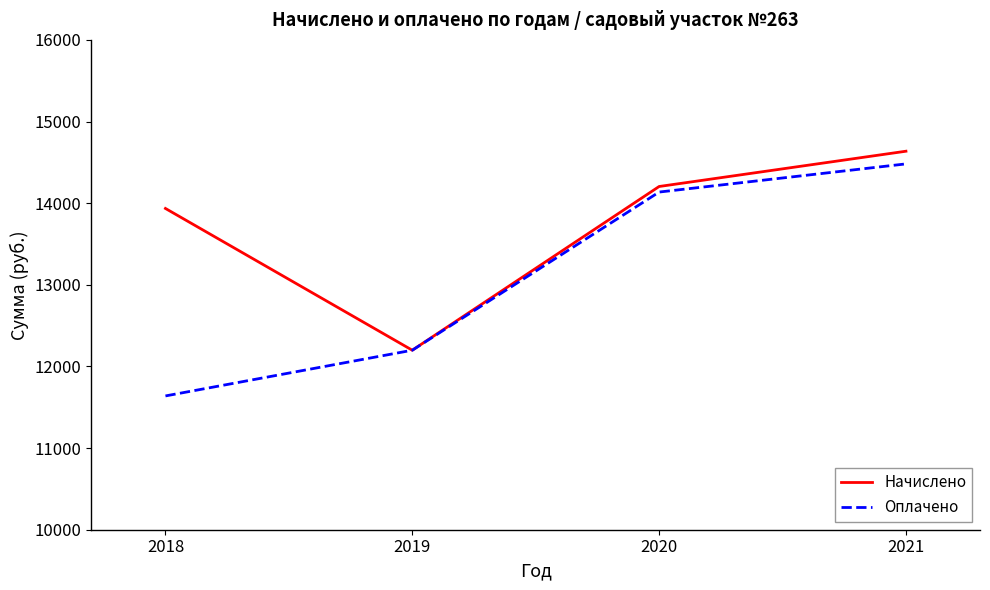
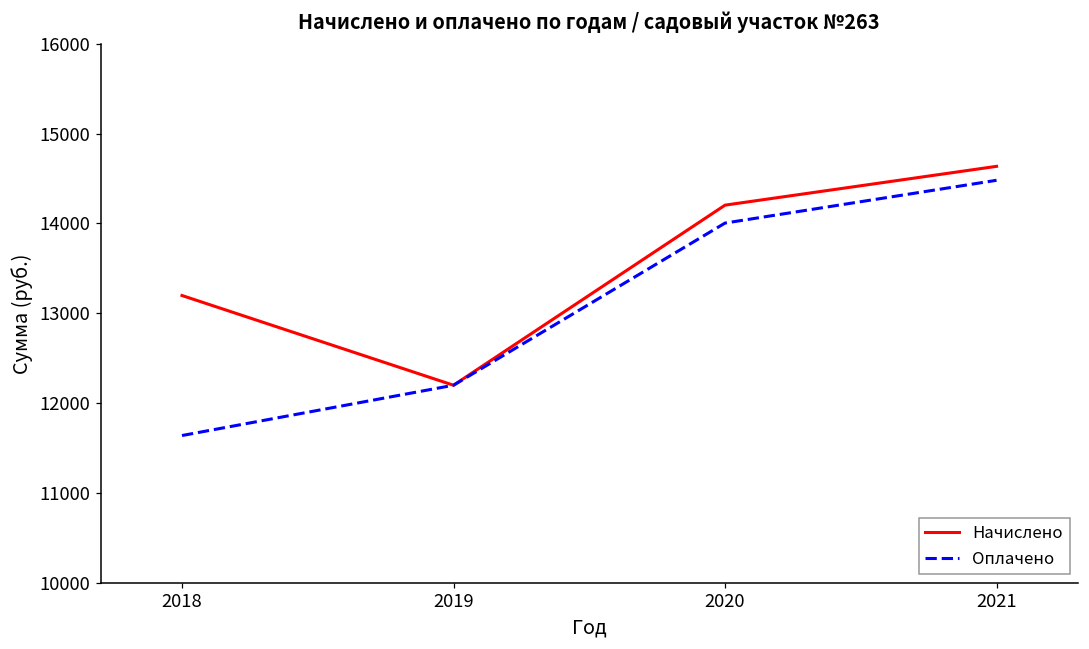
  {
    "Начислено": {
-     "2018": 13900,
+     "2018": 13200,
      "2020": 14200,
      "2021": 14600
    },
    "Оплачено": {
      "2018": 11600,
-     "2020": 14100,
+     "2020": 14000,
      "2021": 14500
    }
  }
